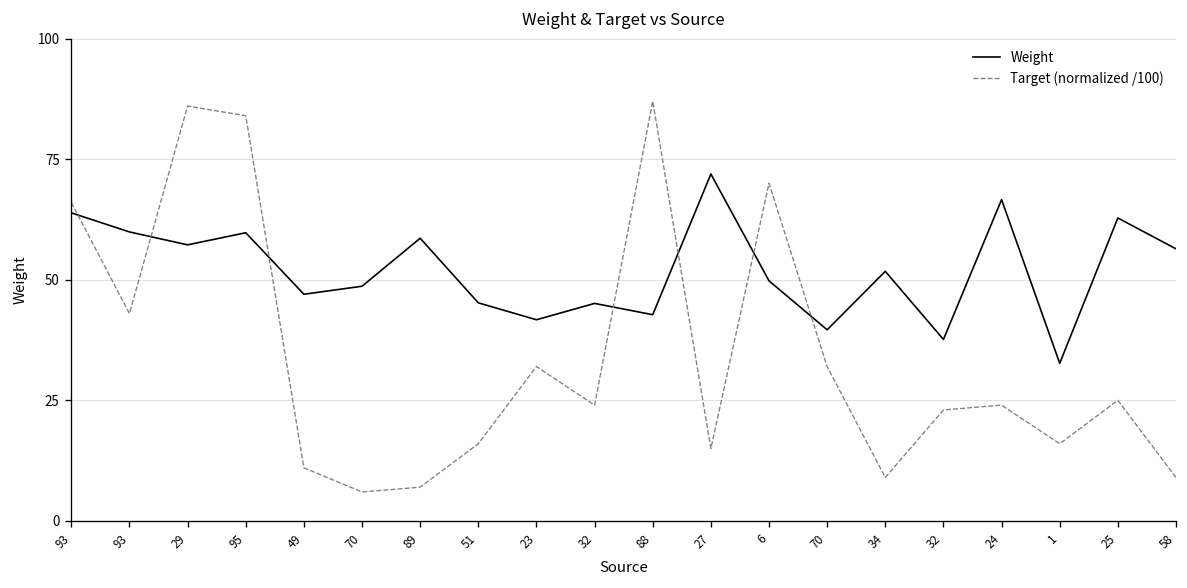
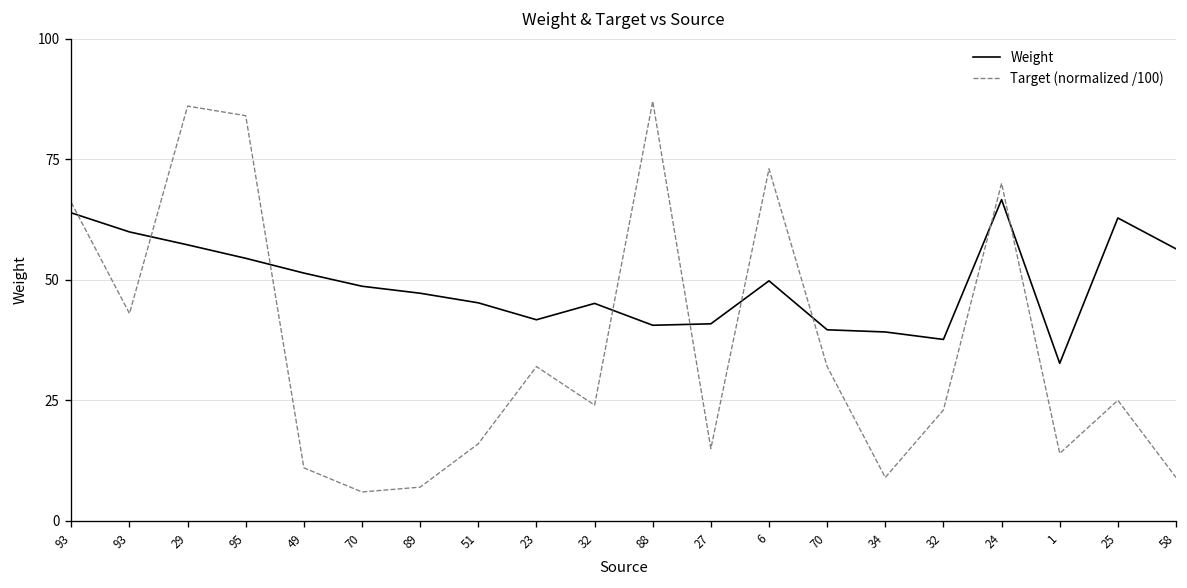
  {
    "Weight": {
      "29": 57,
-     "95": 60,
-     "49": 47,
-     "89": 59,
+     "95": 54,
+     "49": 51,
+     "89": 47,
      "51": 45,
      "23": 42,
-     "88": 43,
-     "27": 72,
+     "88": 41,
+     "27": 41,
      "6": 50,
-     "34": 52,
+     "34": 39,
      "24": 67,
      "1": 33,
      "25": 63,
      "58": 56
    },
    "Target (normalized /100)": {
      "29": 86,
      "95": 84,
      "49": 11,
      "89": 7,
      "51": 16,
      "23": 32,
      "88": 87,
      "27": 15,
-     "6": 70,
+     "6": 73,
      "34": 9,
-     "24": 24,
-     "1": 16,
+     "24": 70,
+     "1": 14,
      "25": 25,
      "58": 9
    }
  }
